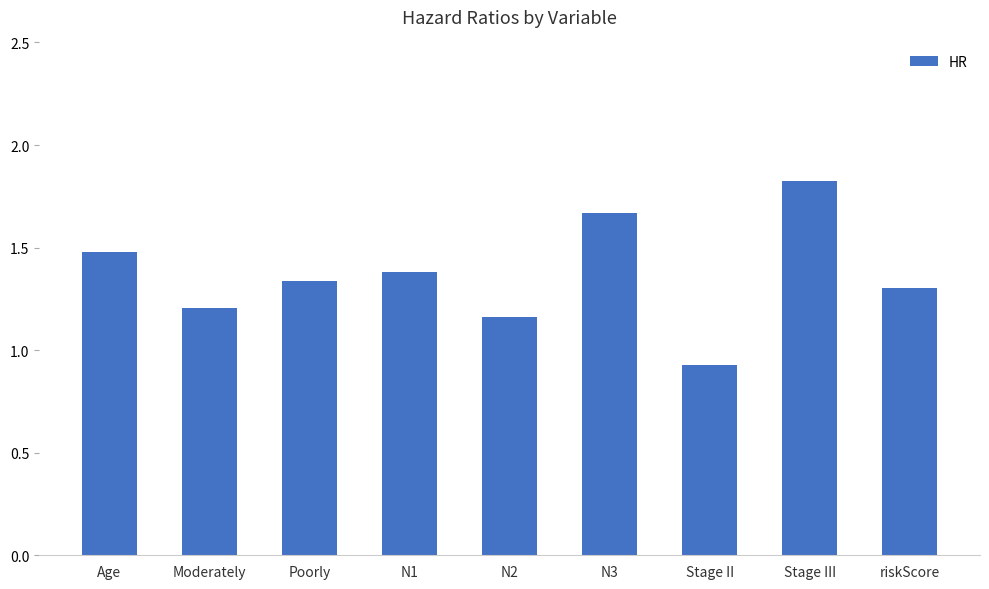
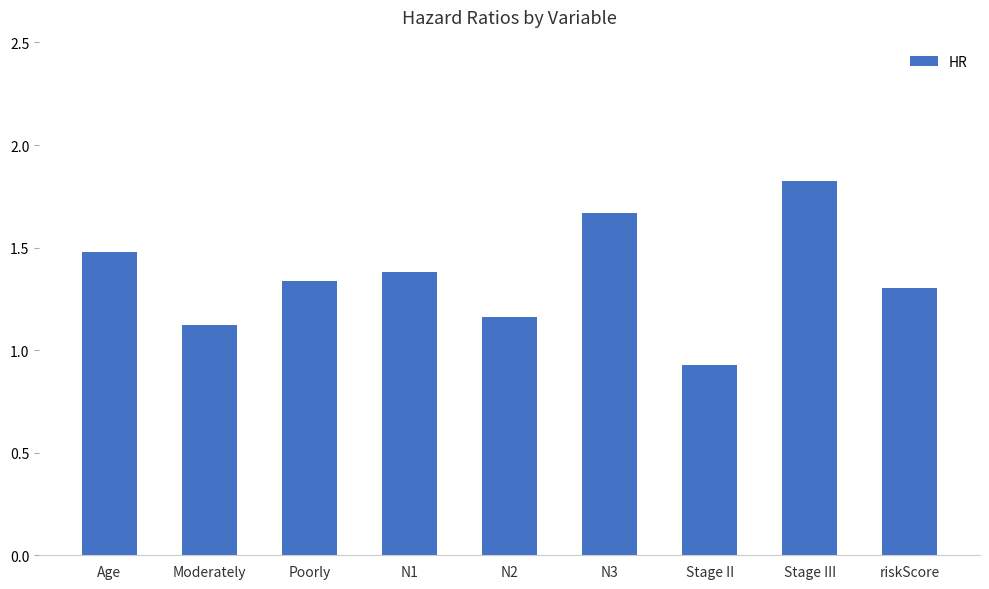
  {
    "Age": 1.48,
-   "Moderately": 1.21,
+   "Moderately": 1.12,
    "Poorly": 1.34,
    "N1": 1.38,
    "N2": 1.16,
    "N3": 1.67,
    "Stage II": 0.93,
    "Stage III": 1.83,
    "riskScore": 1.30
  }
